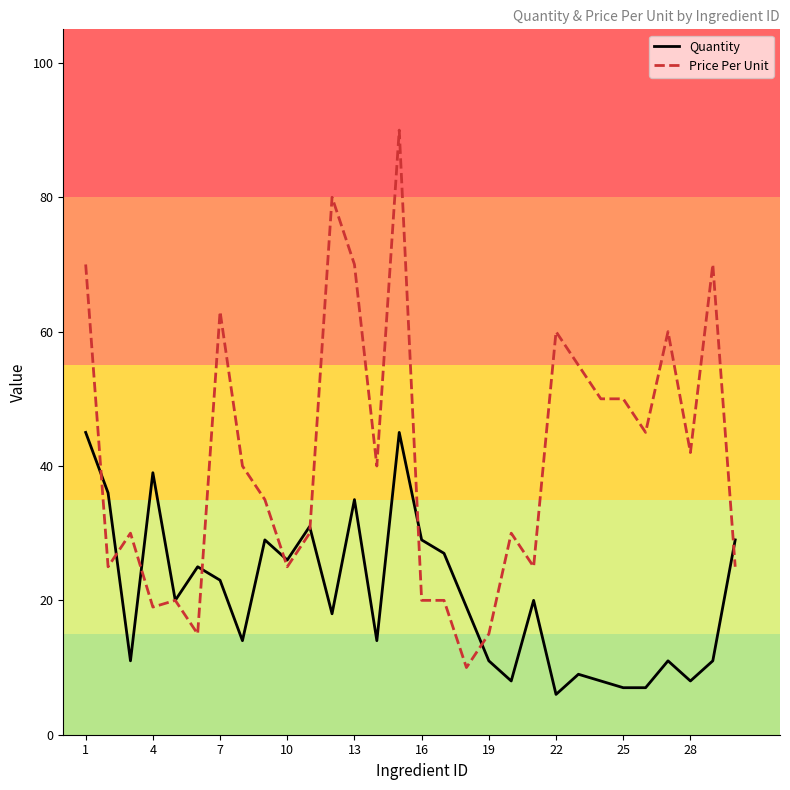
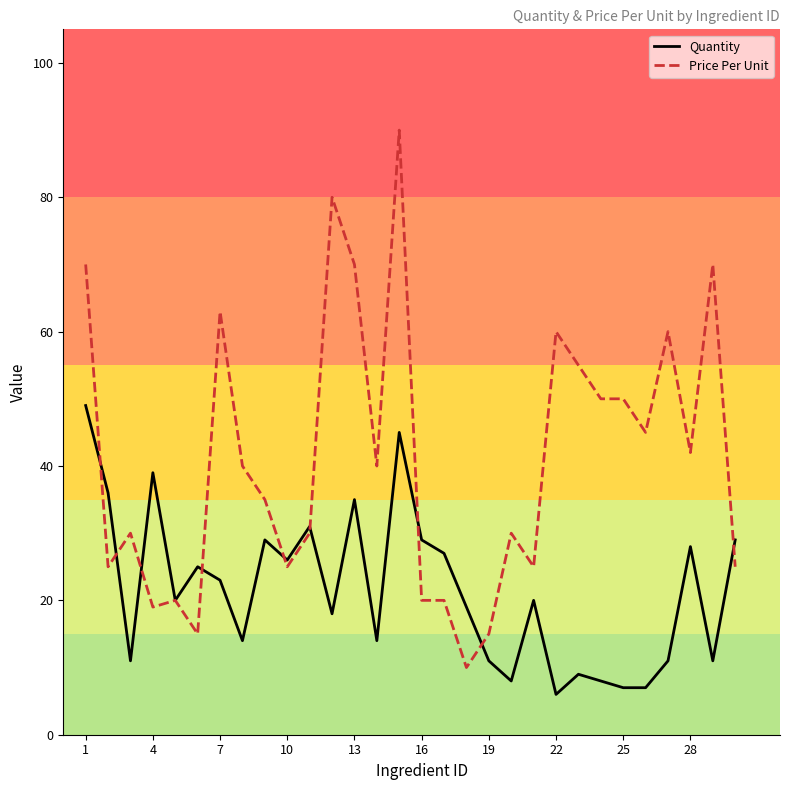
  {
    "Quantity": {
-     "1": 45,
+     "1": 49,
      "4": 39,
      "7": 23,
      "10": 26,
      "13": 35,
      "16": 29,
      "19": 11,
      "22": 6,
      "25": 7,
-     "28": 8
+     "28": 28
    },
    "Price Per Unit": {
      "1": 70,
      "4": 19,
      "7": 63,
      "10": 25,
      "13": 70,
      "16": 20,
      "19": 15,
      "22": 60,
      "25": 50,
      "28": 42
    }
  }
